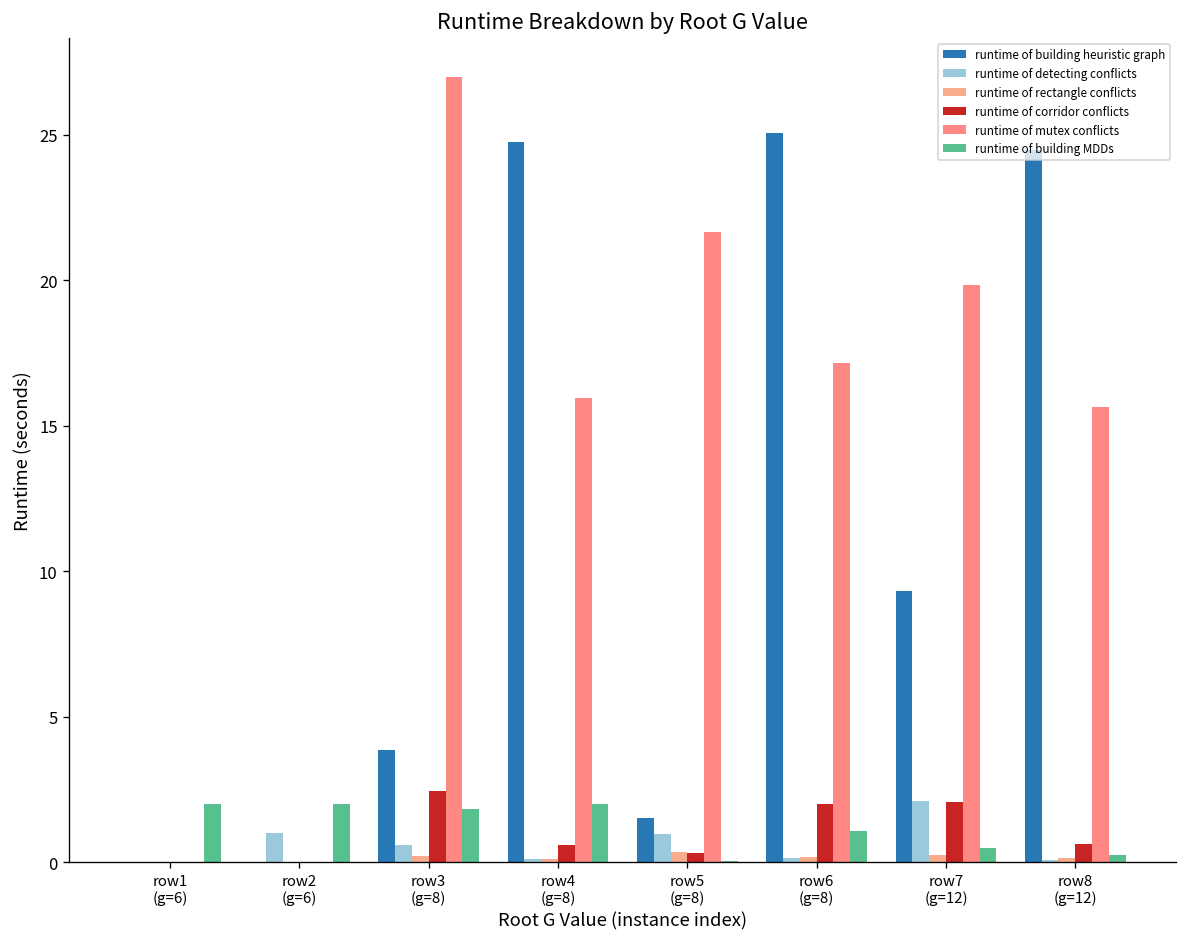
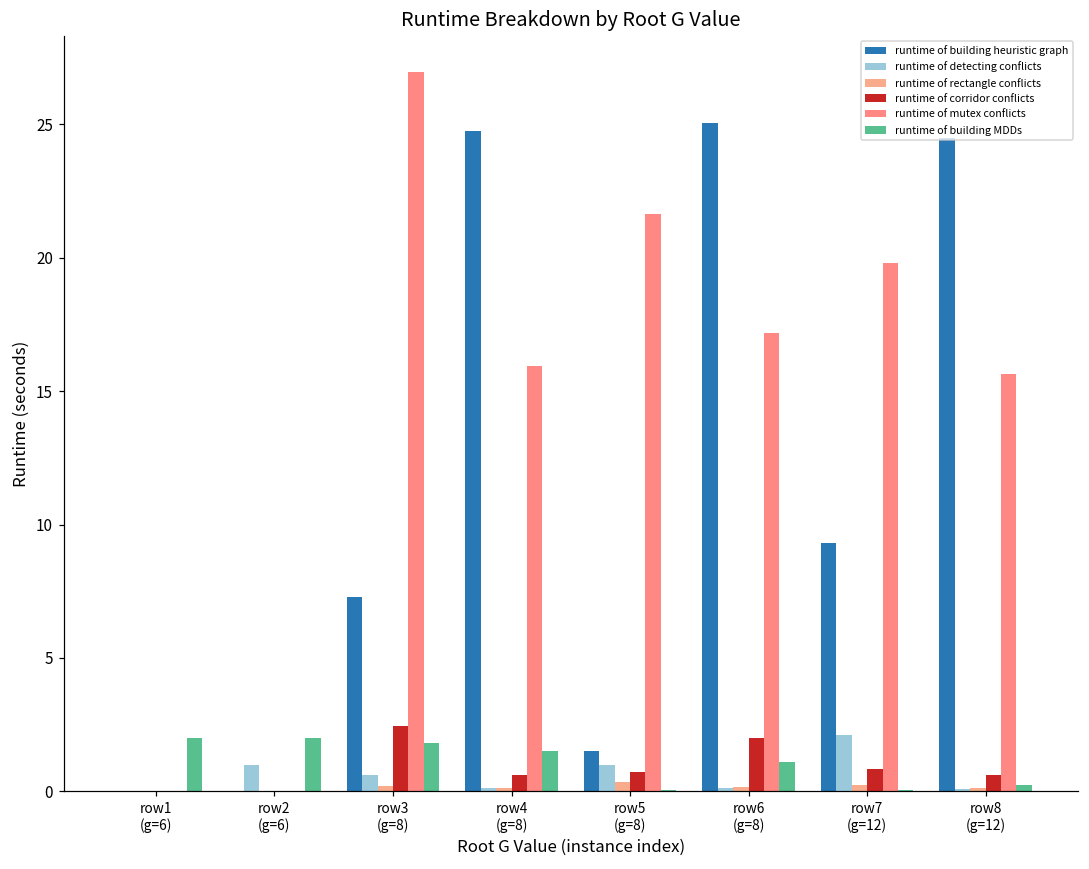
  {
    "runtime of building heuristic graph": {
-     "row3 (g=8)": 3.9,
+     "row3 (g=8)": 7.3,
      "row4 (g=8)": 24.7,
      "row5 (g=8)": 1.5,
      "row6 (g=8)": 25.1,
      "row7 (g=12)": 9.3
    },
    "runtime of detecting conflicts": {
      "row2 (g=6)": 1.0,
      "row3 (g=8)": 0.6,
      "row4 (g=8)": 0.1,
      "row5 (g=8)": 1.0,
      "row6 (g=8)": 0.1,
      "row7 (g=12)": 2.1
    },
    "runtime of corridor conflicts": {
      "row3 (g=8)": 2.5,
      "row4 (g=8)": 0.6,
-     "row5 (g=8)": 0.3,
+     "row5 (g=8)": 0.7,
      "row6 (g=8)": 2.0,
-     "row7 (g=12)": 2.1,
+     "row7 (g=12)": 0.8,
      "row8 (g=12)": 0.6
    },
    "runtime of building MDDs": {
      "row1 (g=6)": 2.0,
      "row2 (g=6)": 2.0,
      "row3 (g=8)": 1.8,
-     "row4 (g=8)": 2.0,
+     "row4 (g=8)": 1.5,
      "row6 (g=8)": 1.1,
-     "row7 (g=12)": 0.5,
+     "row7 (g=12)": 0.1,
      "row8 (g=12)": 0.3
    }
  }
